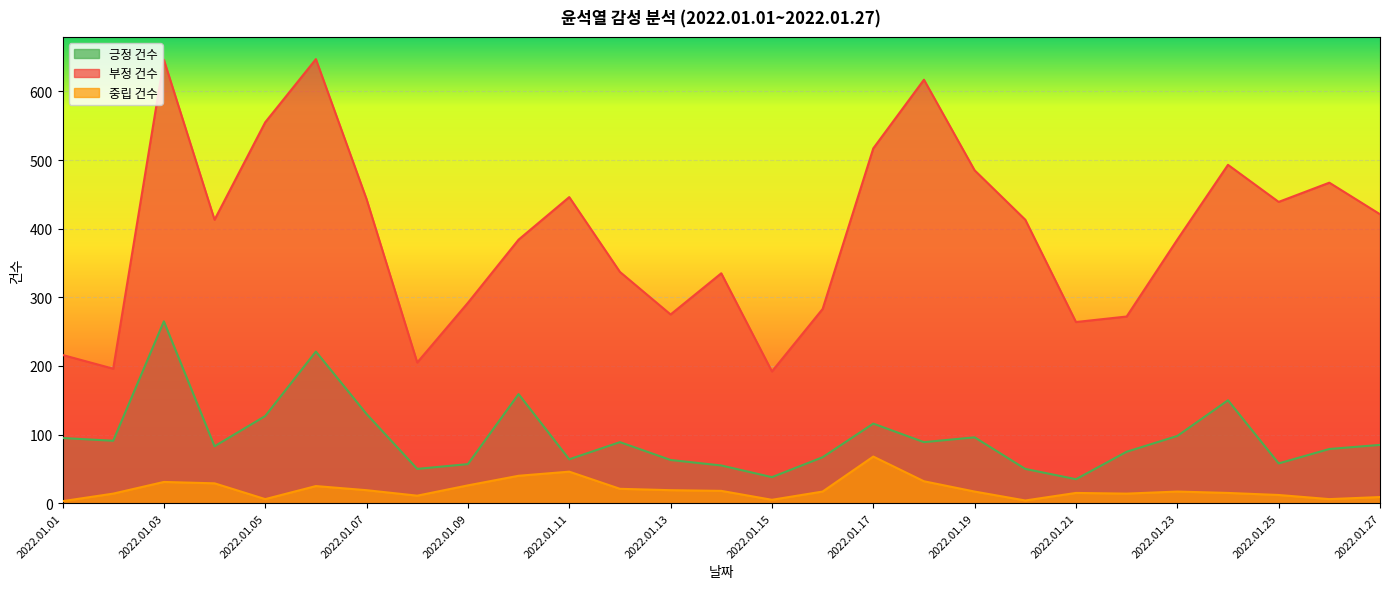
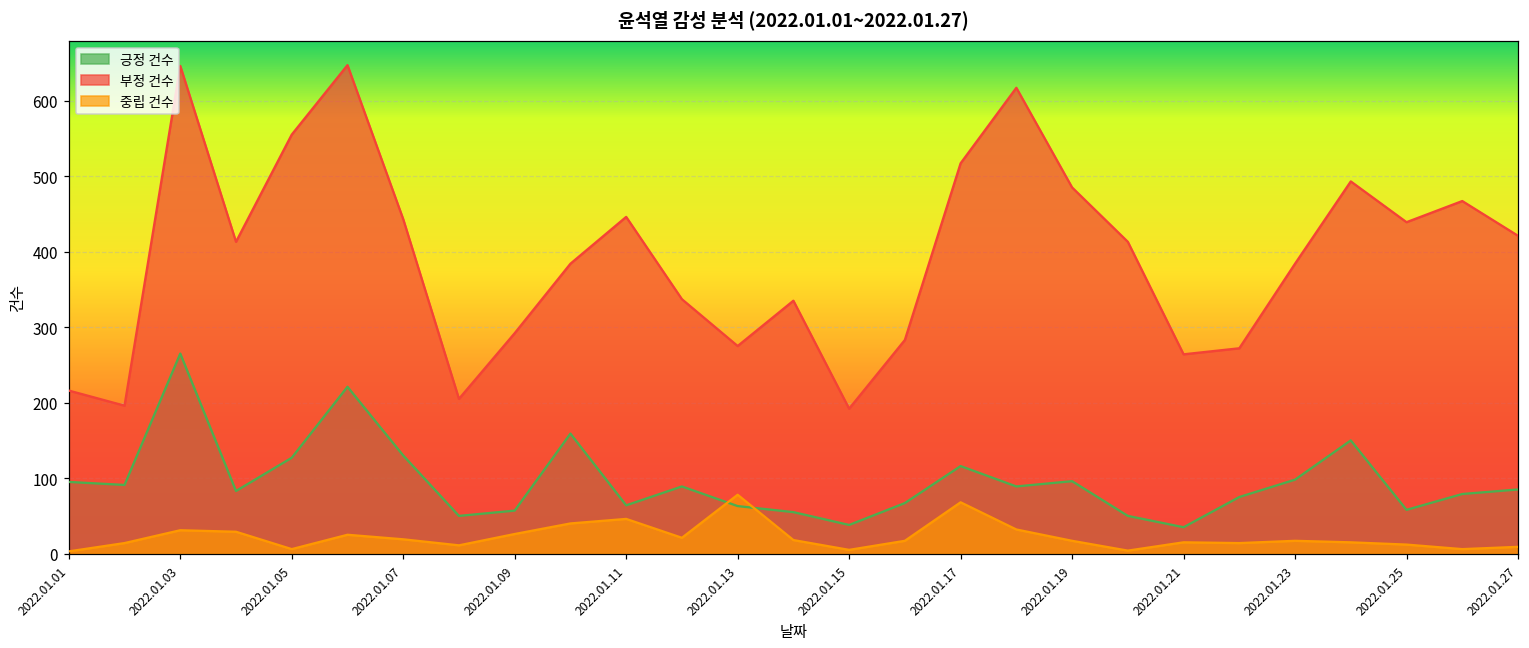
  {
    "긍정 건수": {
      "2022.01.01": 100,
      "2022.01.03": 270,
      "2022.01.05": 130,
      "2022.01.07": 130,
      "2022.01.09": 60,
      "2022.01.11": 60,
      "2022.01.13": 60,
      "2022.01.15": 40,
      "2022.01.17": 120,
      "2022.01.19": 100,
      "2022.01.21": 40,
      "2022.01.23": 100,
      "2022.01.25": 60,
      "2022.01.27": 90
    },
    "부정 건수": {
      "2022.01.01": 220,
      "2022.01.03": 650,
      "2022.01.05": 560,
      "2022.01.07": 440,
      "2022.01.09": 290,
      "2022.01.11": 450,
      "2022.01.13": 280,
      "2022.01.15": 190,
      "2022.01.17": 520,
      "2022.01.19": 490,
      "2022.01.21": 260,
      "2022.01.23": 380,
      "2022.01.25": 440,
      "2022.01.27": 420
    },
    "중립 건수": {
      "2022.01.01": 0,
      "2022.01.03": 30,
      "2022.01.05": 10,
      "2022.01.07": 20,
      "2022.01.09": 30,
      "2022.01.11": 50,
-     "2022.01.13": 20,
+     "2022.01.13": 80,
      "2022.01.15": 10,
      "2022.01.17": 70,
      "2022.01.19": 20,
      "2022.01.21": 20,
      "2022.01.23": 20,
      "2022.01.25": 10,
      "2022.01.27": 10
    }
  }
